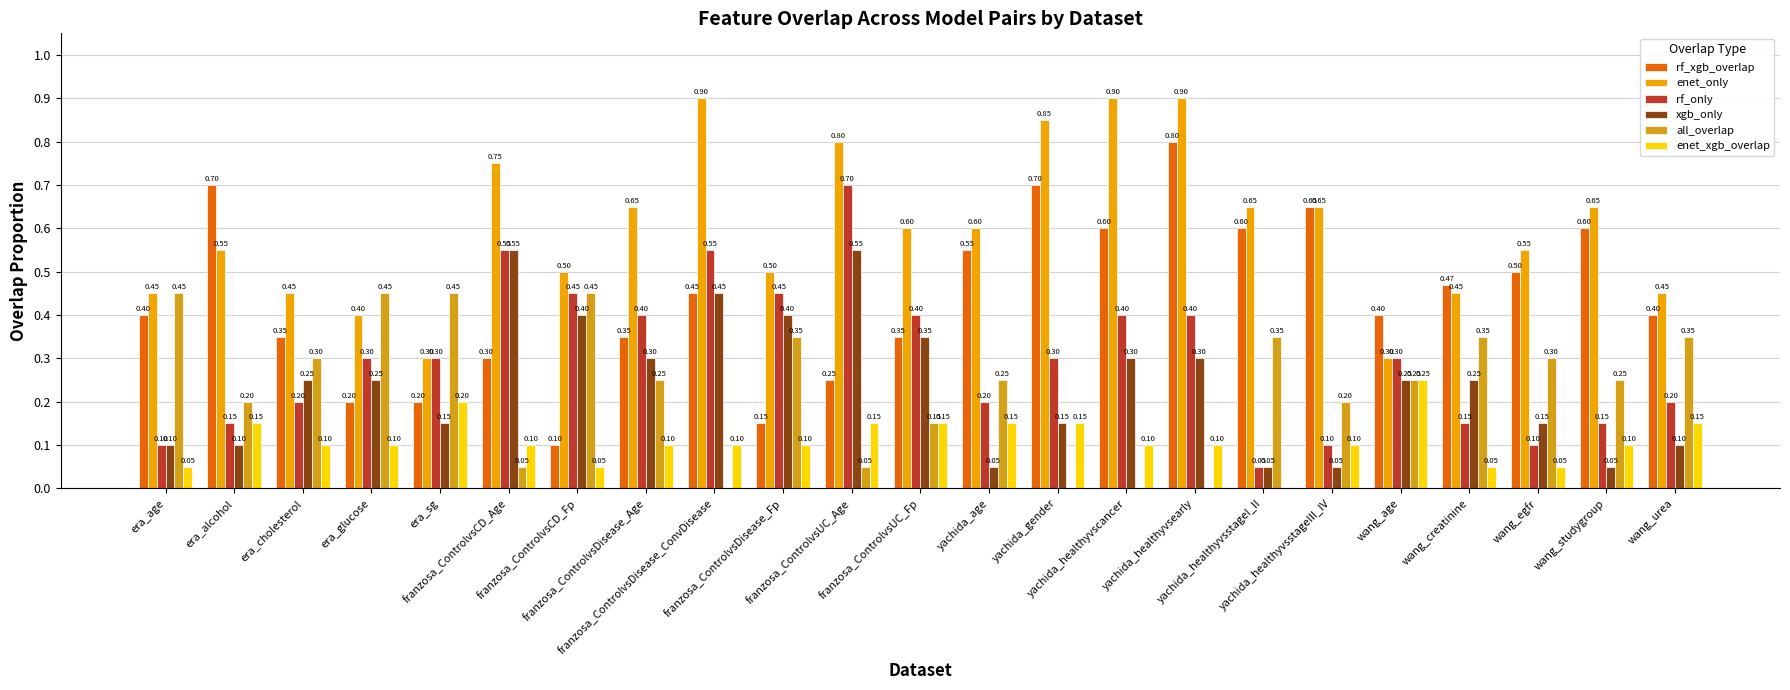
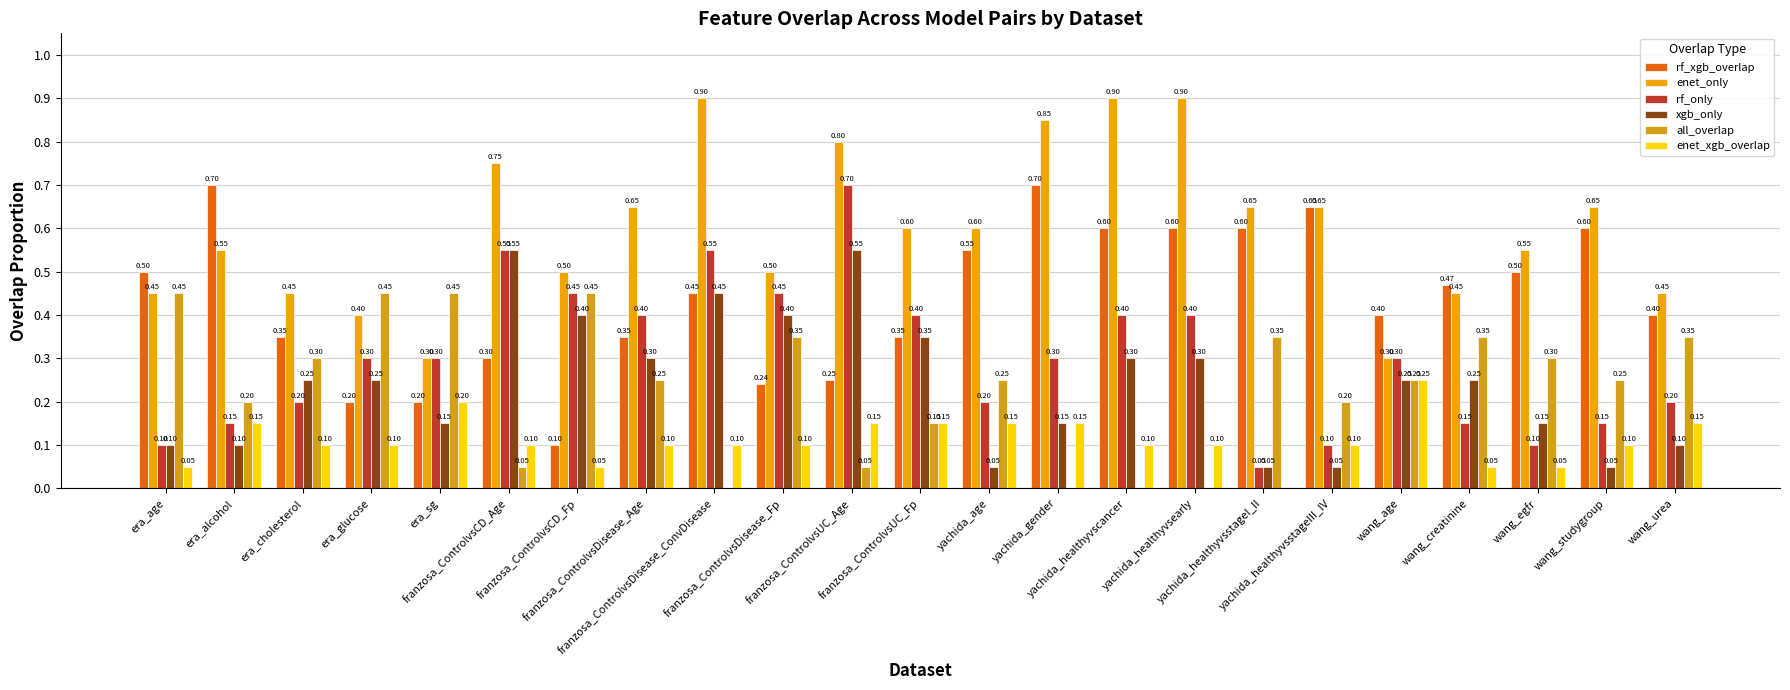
  {
    "rf_xgb_overlap": {
-     "era_age": 0.40,
+     "era_age": 0.50,
      "era_alcohol": 0.70,
      "era_cholesterol": 0.35,
      "era_glucose": 0.20,
      "era_sg": 0.20,
      "franzosa_ControlvsCD_Age": 0.30,
      "franzosa_ControlvsCD_Fp": 0.10,
      "franzosa_ControlvsDisease_Age": 0.35,
      "franzosa_ControlvsDisease_ConvDisease": 0.45,
-     "franzosa_ControlvsDisease_Fp": 0.15,
+     "franzosa_ControlvsDisease_Fp": 0.24,
      "franzosa_ControlvsUC_Age": 0.25,
      "franzosa_ControlvsUC_Fp": 0.35,
      "yachida_age": 0.55,
      "yachida_gender": 0.70,
      "yachida_healthyvscancer": 0.60,
-     "yachida_healthyvsearly": 0.80,
+     "yachida_healthyvsearly": 0.60,
      "yachida_healthyvsstageI_II": 0.60,
      "wang_age": 0.40,
      "wang_creatinine": 0.47,
      "wang_egfr": 0.50,
      "wang_studygroup": 0.60,
      "wang_urea": 0.40
    }
  }
